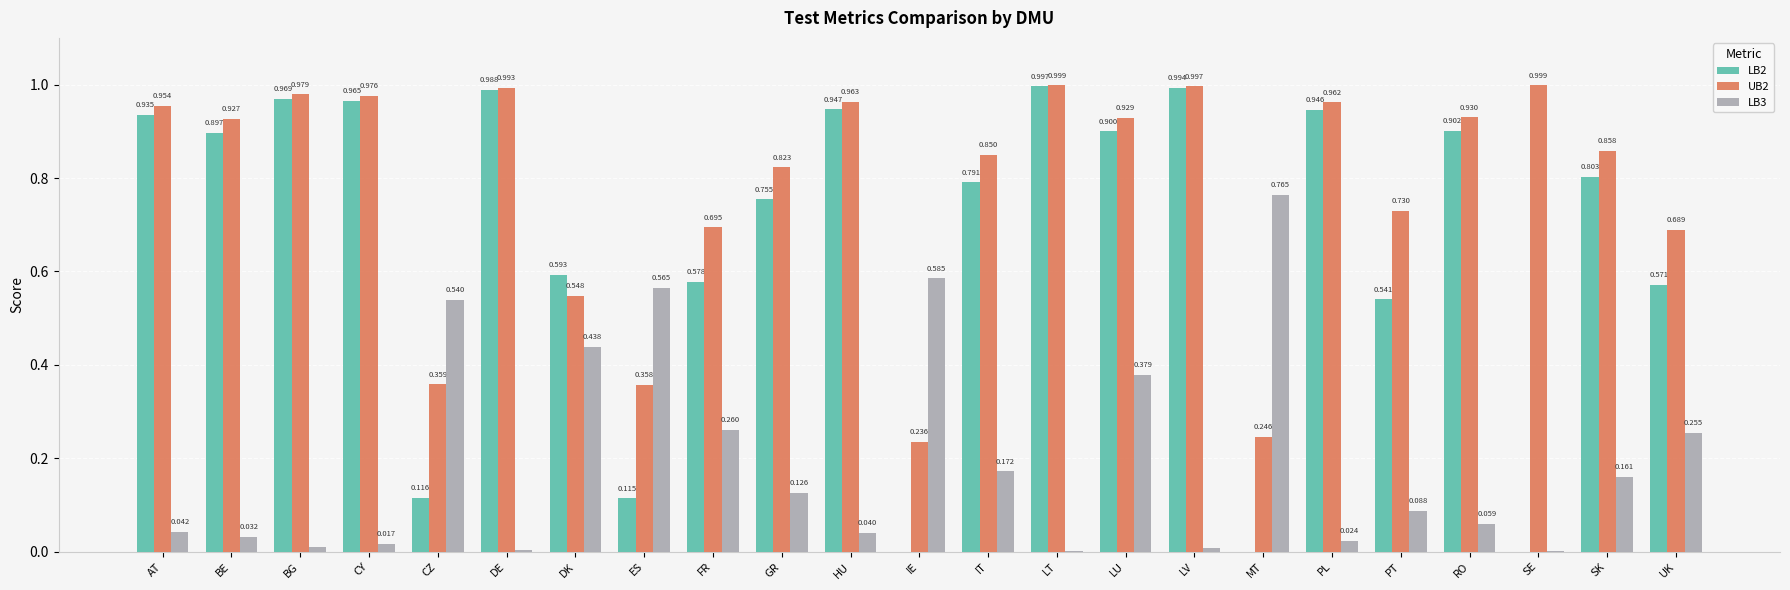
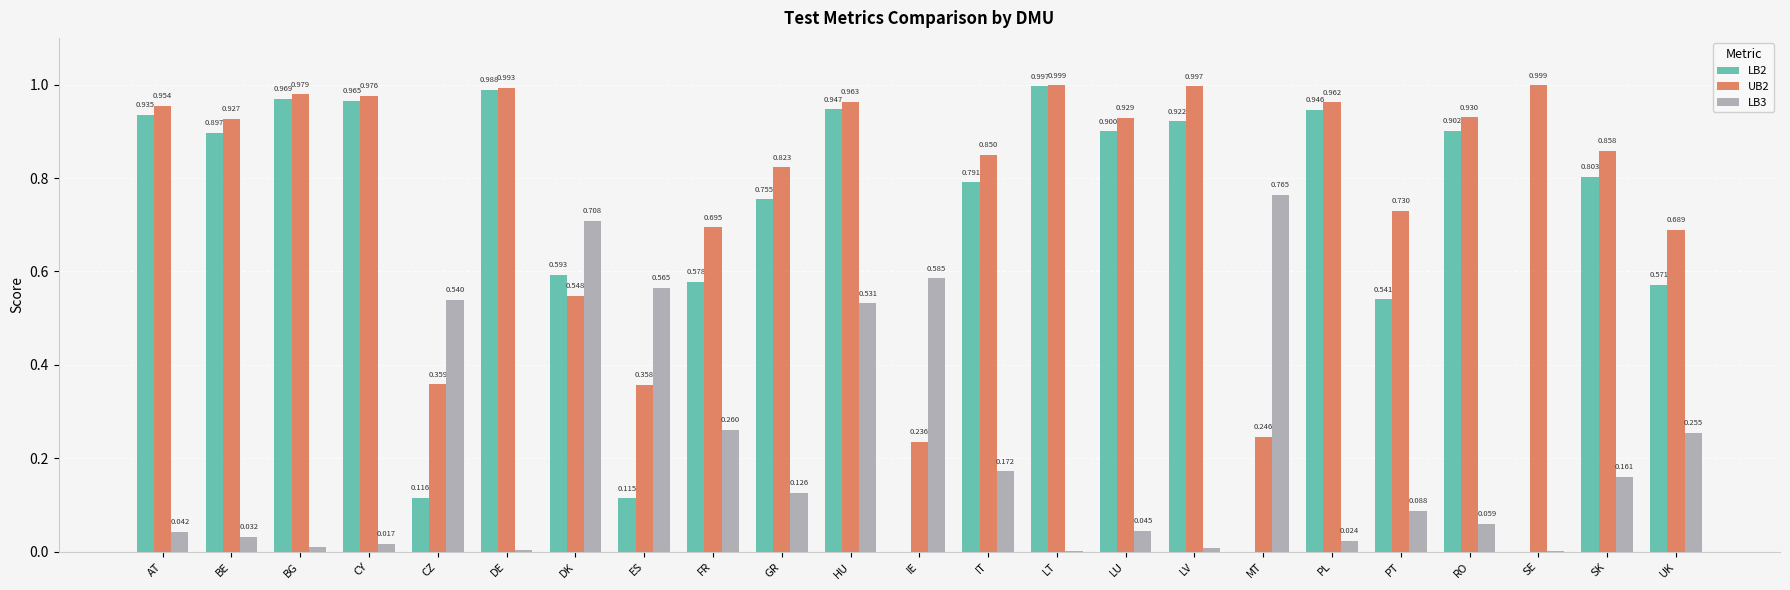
  {
    "LB2": {
      "AT": 0.935,
      "BE": 0.897,
      "BG": 0.969,
      "CY": 0.965,
      "CZ": 0.116,
      "DE": 0.988,
      "DK": 0.593,
      "ES": 0.115,
      "FR": 0.578,
      "GR": 0.755,
      "HU": 0.947,
      "IT": 0.791,
      "LT": 0.997,
      "LU": 0.900,
-     "LV": 0.994,
+     "LV": 0.922,
      "PL": 0.946,
      "PT": 0.541,
      "RO": 0.902,
      "SK": 0.803,
      "UK": 0.571
    },
    "UB2": {
      "AT": 0.954,
      "BE": 0.927,
      "BG": 0.979,
      "CY": 0.976,
      "CZ": 0.359,
      "DE": 0.993,
      "DK": 0.548,
      "ES": 0.358,
      "FR": 0.695,
      "GR": 0.823,
      "HU": 0.963,
      "IE": 0.236,
      "IT": 0.850,
      "LT": 0.999,
      "LU": 0.929,
      "LV": 0.997,
      "MT": 0.246,
      "PL": 0.962,
      "PT": 0.730,
      "RO": 0.930,
      "SE": 0.999,
      "SK": 0.858,
      "UK": 0.689
    },
    "LB3": {
      "AT": 0.042,
      "BE": 0.032,
      "CY": 0.017,
      "CZ": 0.540,
-     "DK": 0.438,
+     "DK": 0.708,
      "ES": 0.565,
      "FR": 0.260,
      "GR": 0.126,
-     "HU": 0.040,
+     "HU": 0.531,
      "IE": 0.585,
      "IT": 0.172,
-     "LU": 0.379,
+     "LU": 0.045,
      "MT": 0.765,
      "PL": 0.024,
      "PT": 0.088,
      "RO": 0.059,
      "SK": 0.161,
      "UK": 0.255
    }
  }
